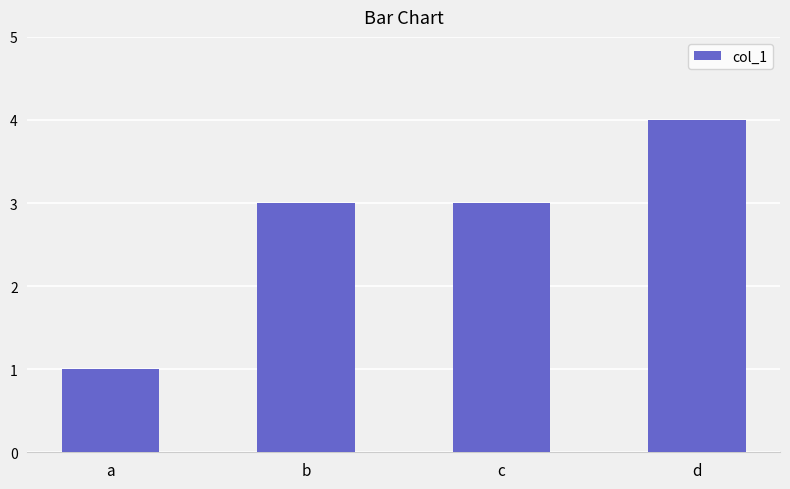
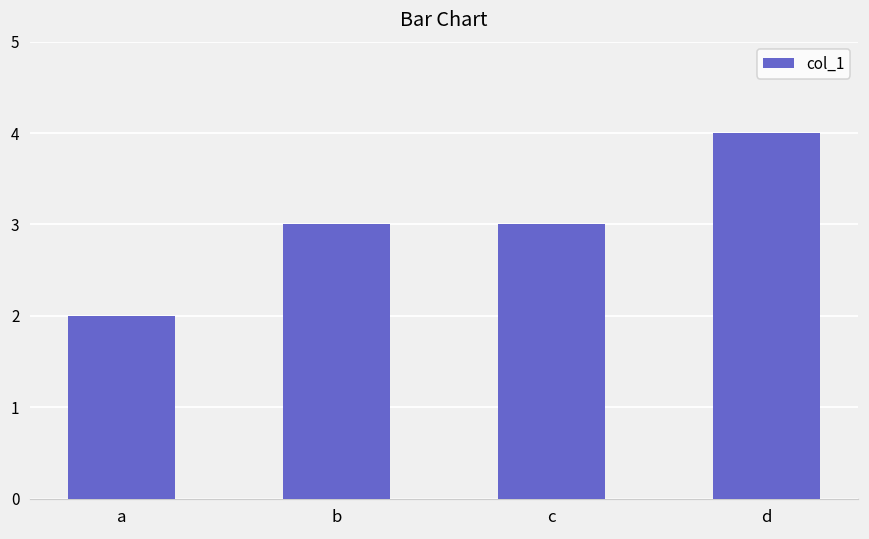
  {
-   "a": 1,
+   "a": 2,
    "b": 3,
    "c": 3,
    "d": 4
  }
